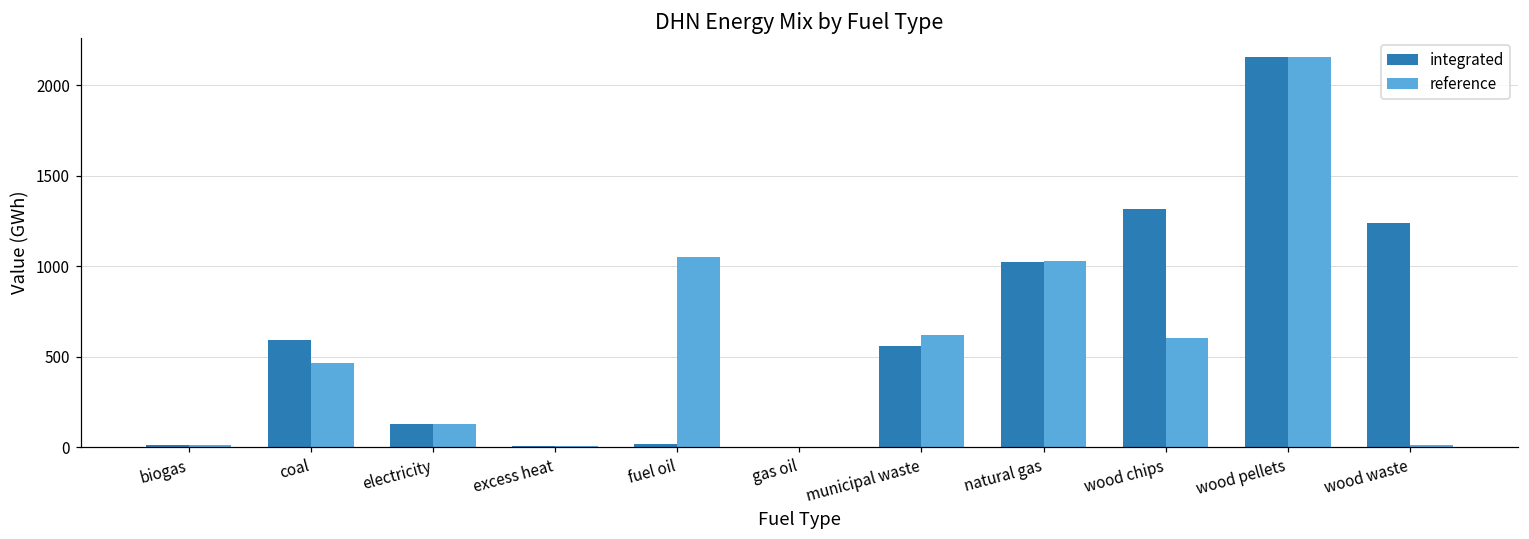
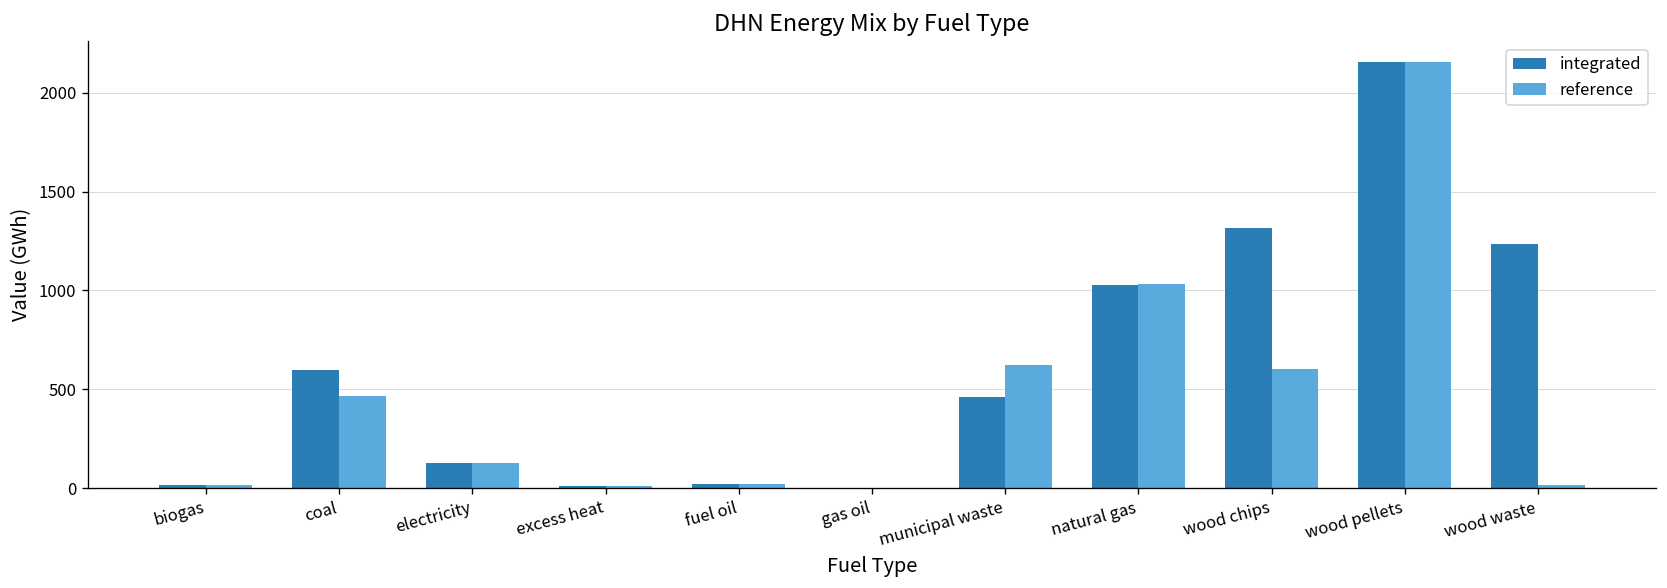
  {
    "integrated": {
      "coal": 600,
      "electricity": 130,
      "fuel oil": 20,
      "gas oil": 0,
-     "municipal waste": 560,
+     "municipal waste": 460,
      "natural gas": 1030,
      "wood chips": 1320,
      "wood pellets": 2150,
      "wood waste": 1240
    },
    "reference": {
      "coal": 470,
      "electricity": 130,
-     "fuel oil": 1050,
+     "fuel oil": 20,
      "gas oil": 0,
      "municipal waste": 620,
      "natural gas": 1030,
      "wood chips": 600,
      "wood pellets": 2150
    }
  }
